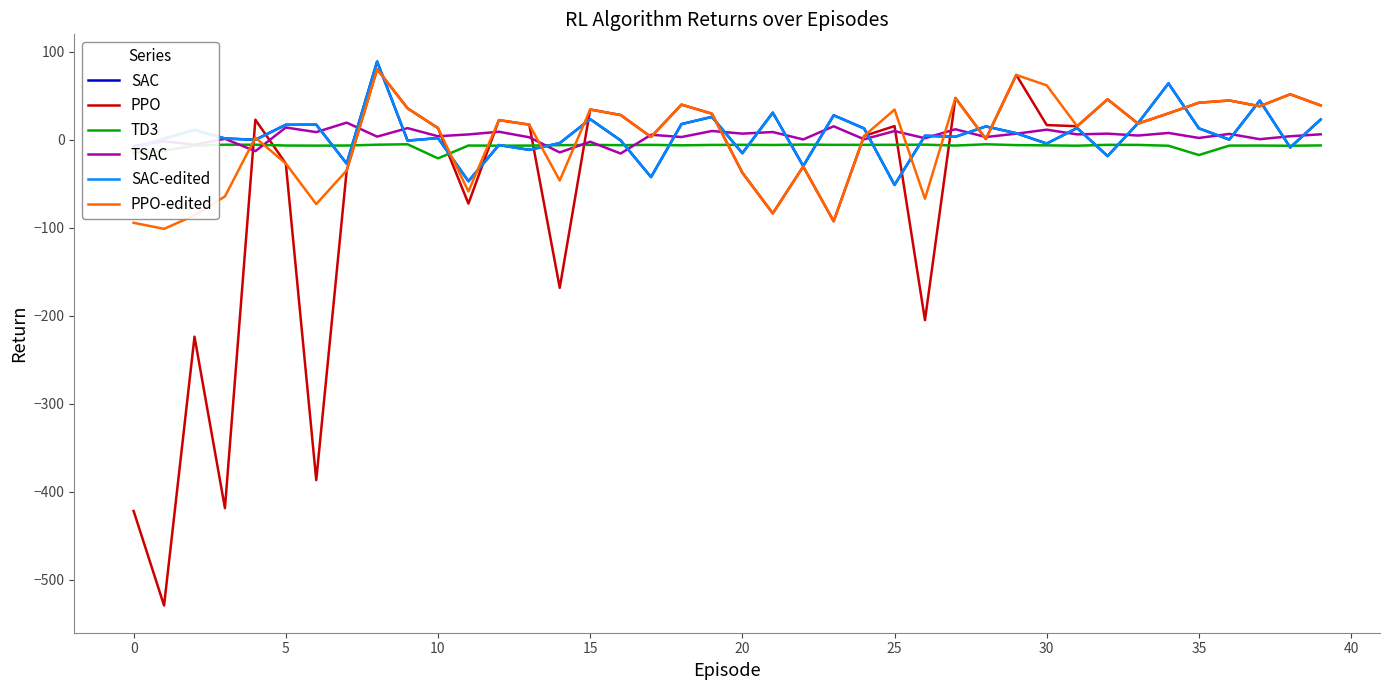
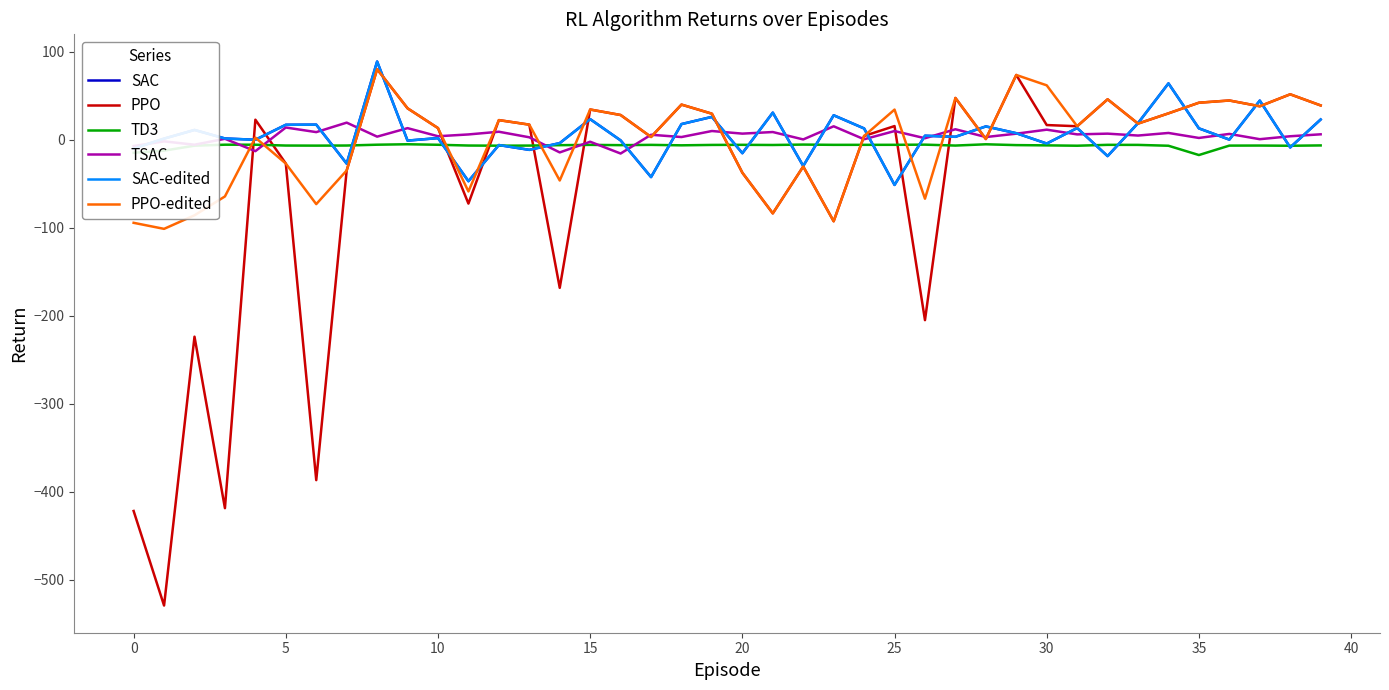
  {
    "SAC-edited": {
      "5": 20,
      "15": 20,
      "20": -20,
      "25": -50,
      "35": 10
    },
    "PPO": {
      "0": -420,
      "25": 20,
      "30": 20
    },
    "TD3": {
      "5": -10,
-     "10": -20,
+     "10": -10,
      "15": -10,
      "20": -10,
      "25": -10,
      "35": -20
    },
    "TSAC": {
      "5": 10,
      "15": 0,
      "20": 10,
      "25": 10,
      "30": 10,
      "35": 0
    },
    "PPO-edited": {
      "0": -90,
      "25": 30,
      "30": 60
    }
  }
